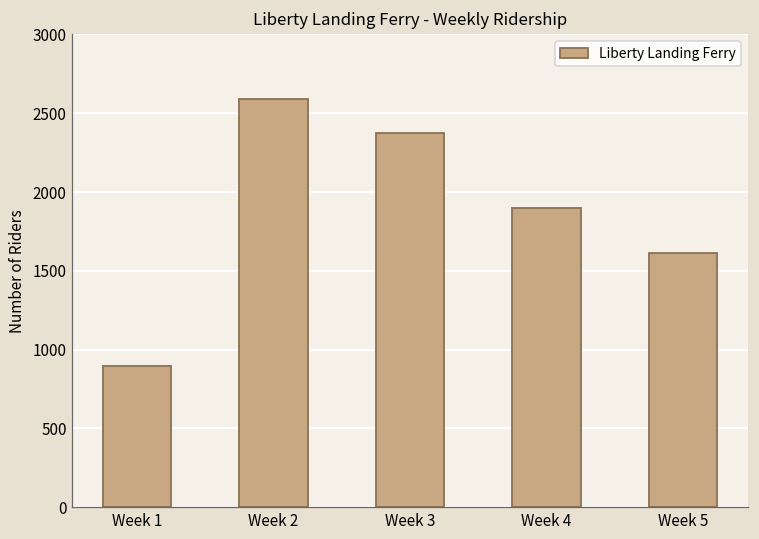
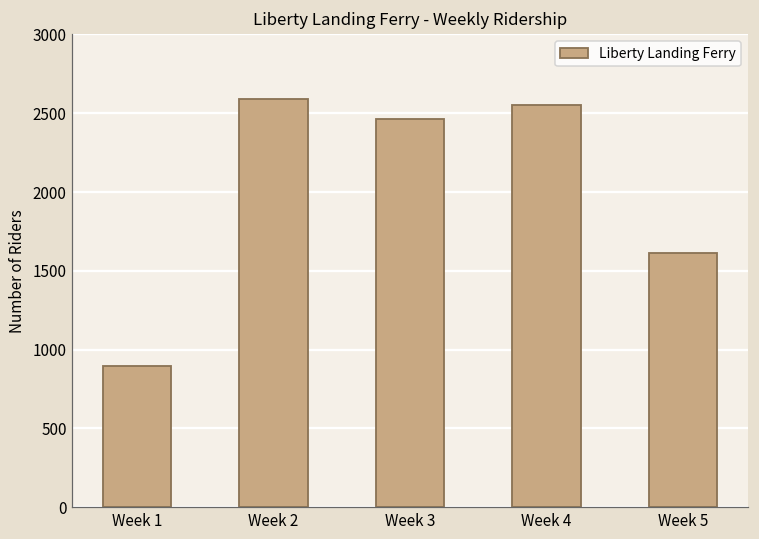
  {
    "Week 1": 900,
    "Week 2": 2590,
-   "Week 3": 2380,
-   "Week 4": 1900,
+   "Week 3": 2460,
+   "Week 4": 2560,
    "Week 5": 1610
  }
